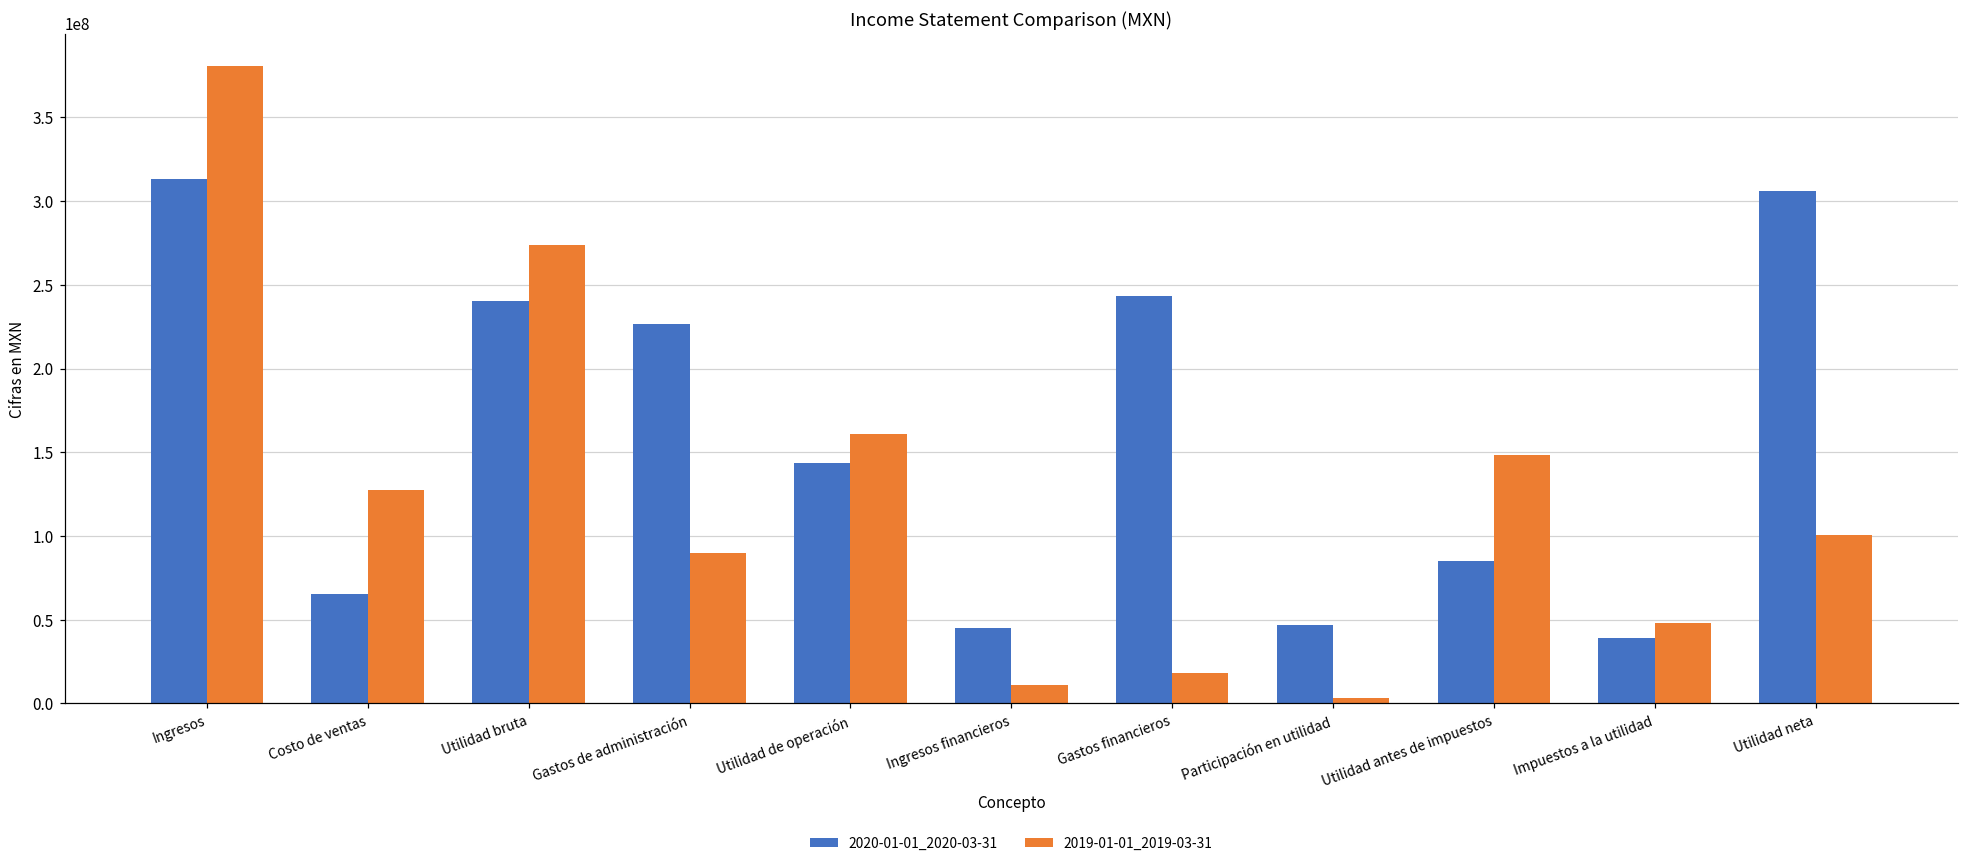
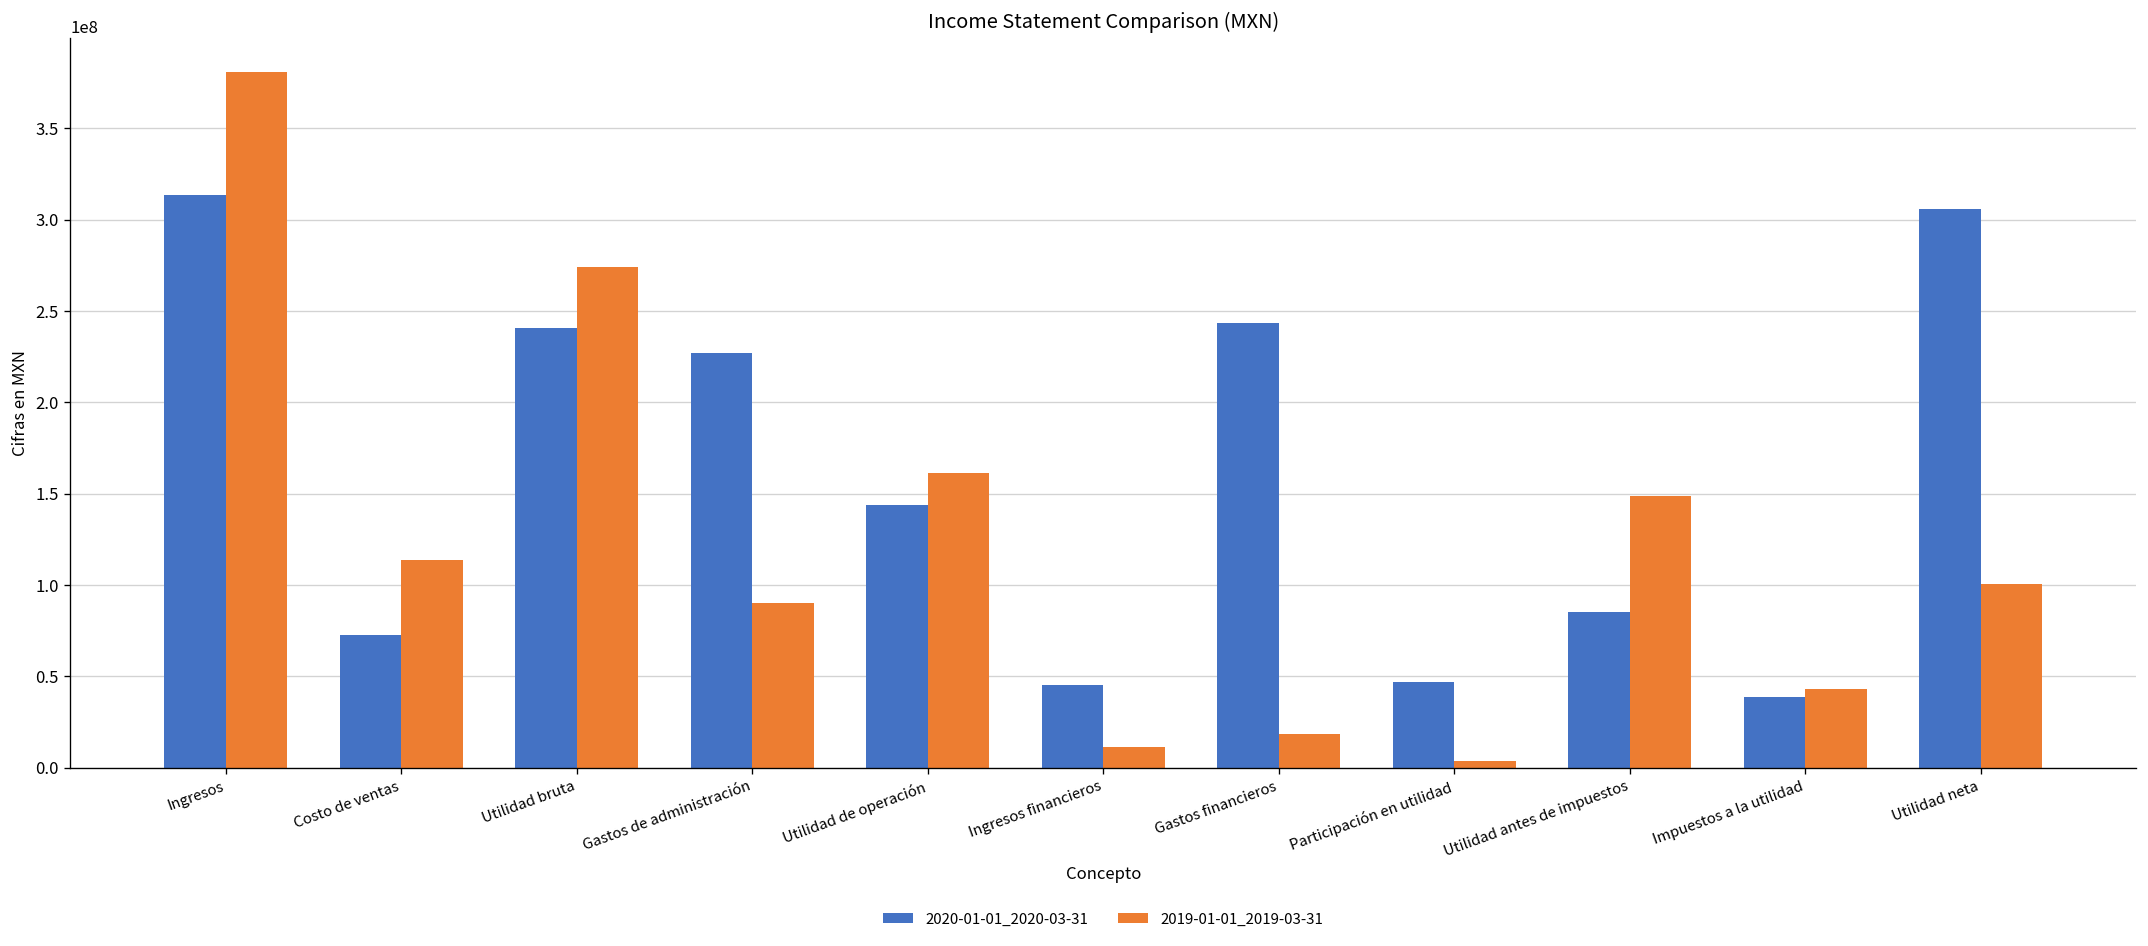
  {
    "2020-01-01_2020-03-31": {
      "Ingresos": 313000000,
-     "Costo de ventas": 66000000,
+     "Costo de ventas": 73000000,
      "Utilidad bruta": 240000000,
      "Gastos de administración": 227000000,
      "Utilidad de operación": 144000000,
      "Ingresos financieros": 45000000,
      "Gastos financieros": 244000000,
      "Participación en utilidad": 47000000,
      "Utilidad antes de impuestos": 85000000,
      "Impuestos a la utilidad": 39000000,
      "Utilidad neta": 306000000
    },
    "2019-01-01_2019-03-31": {
      "Ingresos": 381000000,
-     "Costo de ventas": 128000000,
+     "Costo de ventas": 114000000,
      "Utilidad bruta": 274000000,
      "Gastos de administración": 90000000,
      "Utilidad de operación": 161000000,
      "Ingresos financieros": 11000000,
      "Gastos financieros": 18000000,
      "Participación en utilidad": 3000000,
      "Utilidad antes de impuestos": 149000000,
-     "Impuestos a la utilidad": 48000000,
+     "Impuestos a la utilidad": 43000000,
      "Utilidad neta": 101000000
    }
  }
